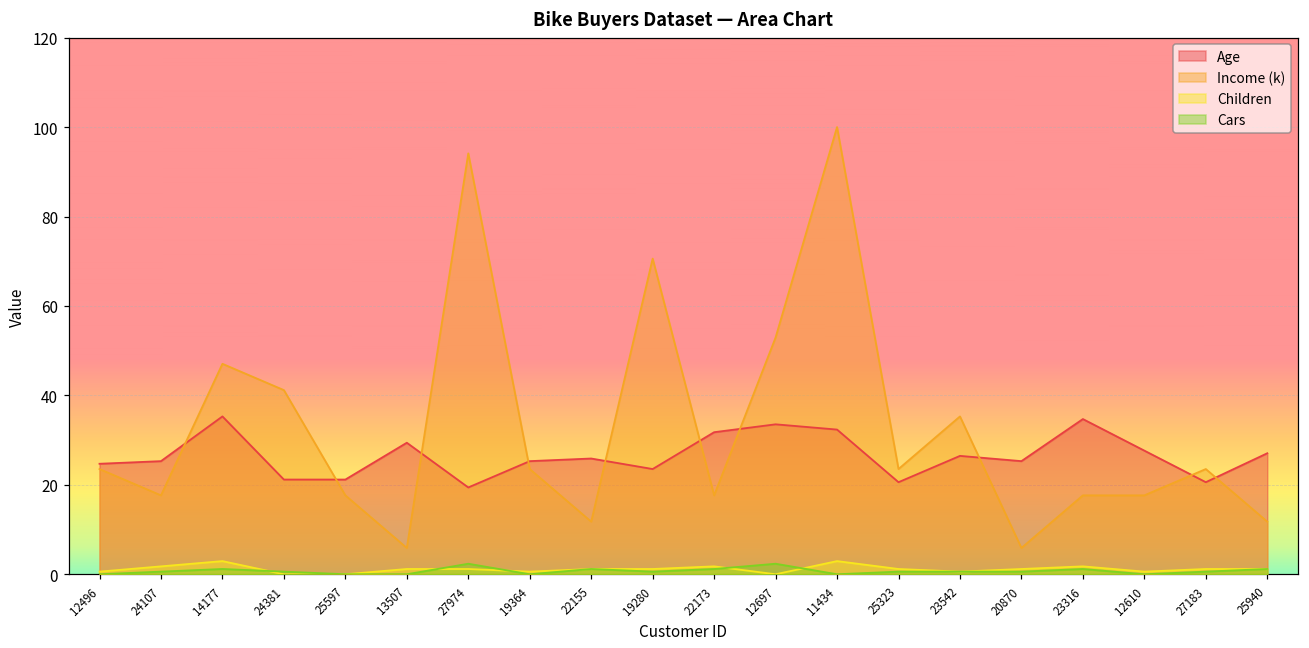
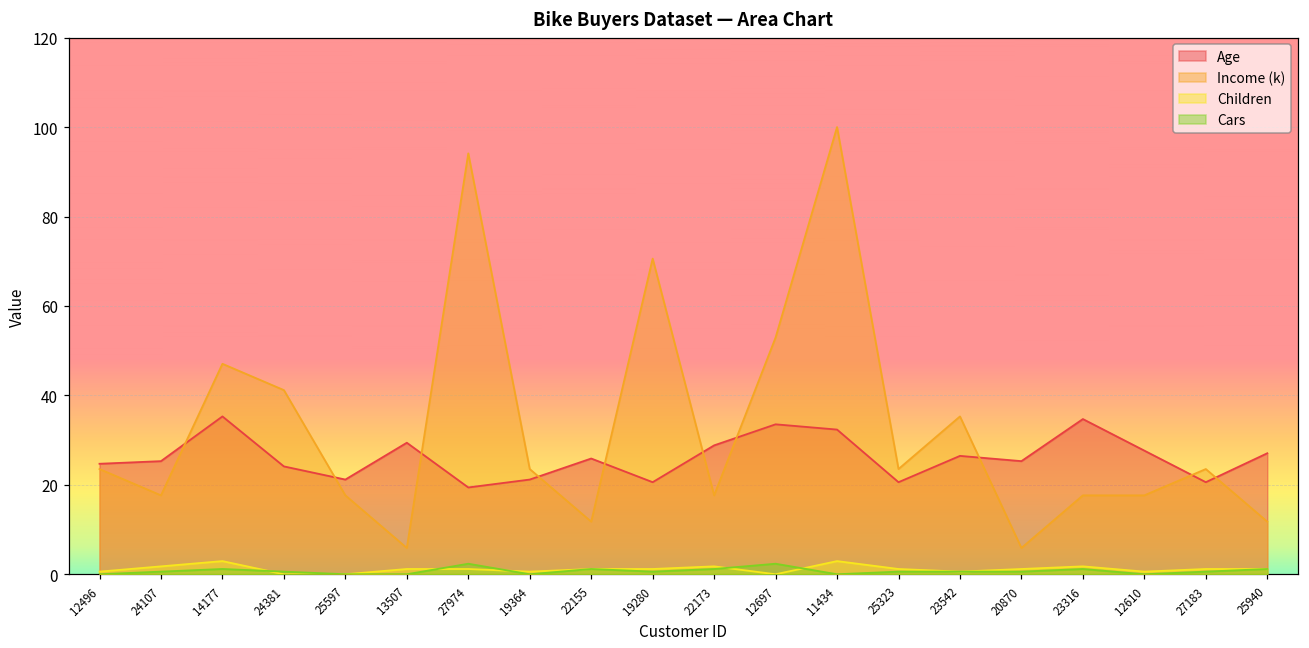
  {
    "Age": {
      "12496": 25,
      "24107": 25,
      "14177": 35,
-     "24381": 21,
+     "24381": 24,
      "25597": 21,
      "13507": 29,
      "27974": 19,
-     "19364": 25,
+     "19364": 21,
      "22155": 26,
-     "19280": 24,
-     "22173": 32,
+     "19280": 21,
+     "22173": 29,
      "12697": 34,
      "11434": 32,
      "25323": 21,
      "23542": 26,
      "20870": 25,
      "23316": 35,
      "12610": 28,
      "27183": 21,
      "25940": 27
    },
    "Cars": {
      "24107": 1,
      "14177": 1,
      "13507": 0,
      "27974": 2,
      "12697": 2,
      "11434": 0
    }
  }
